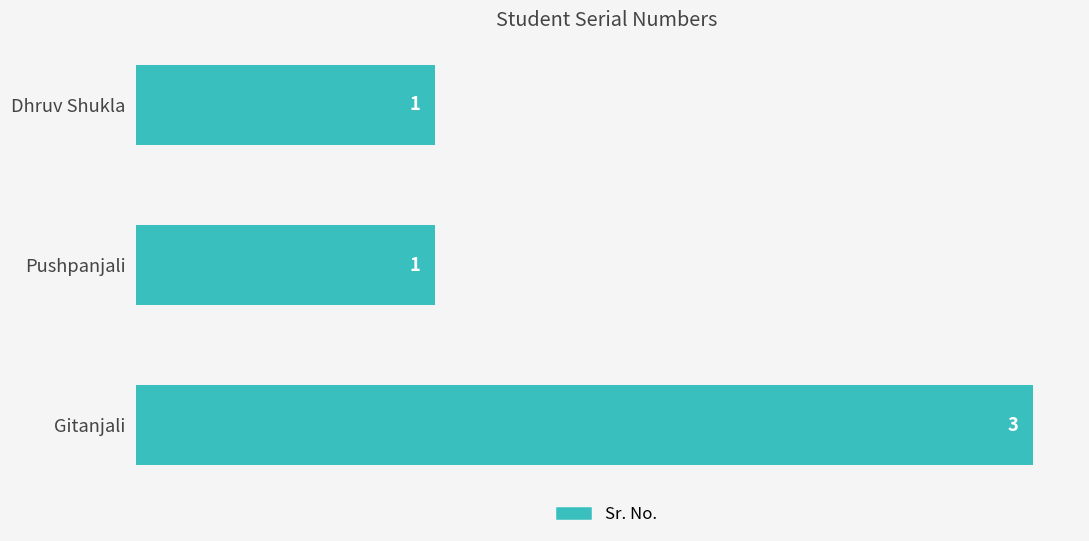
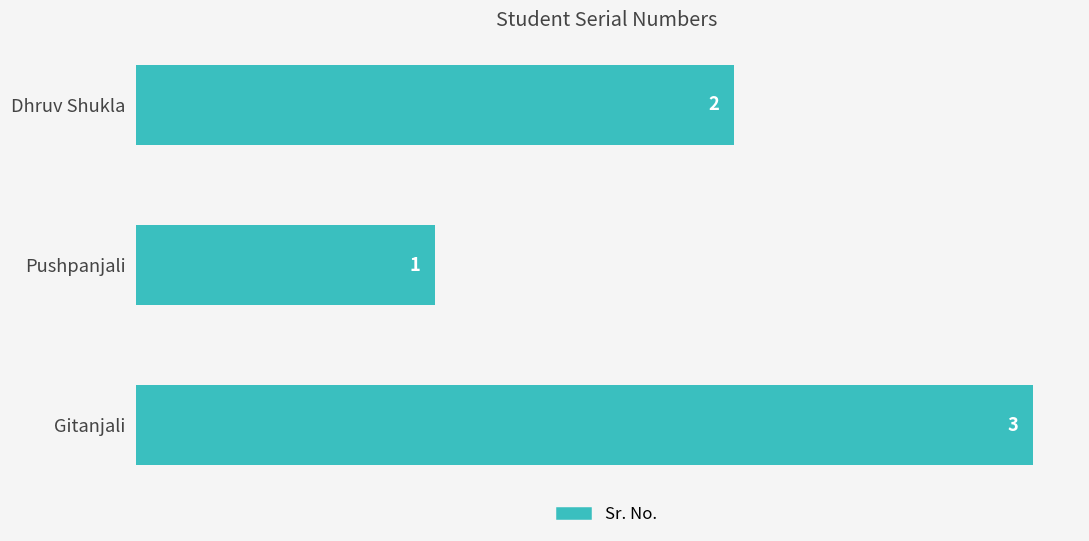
  {
-   "Dhruv Shukla": 1,
+   "Dhruv Shukla": 2,
    "Pushpanjali": 1,
    "Gitanjali": 3
  }
